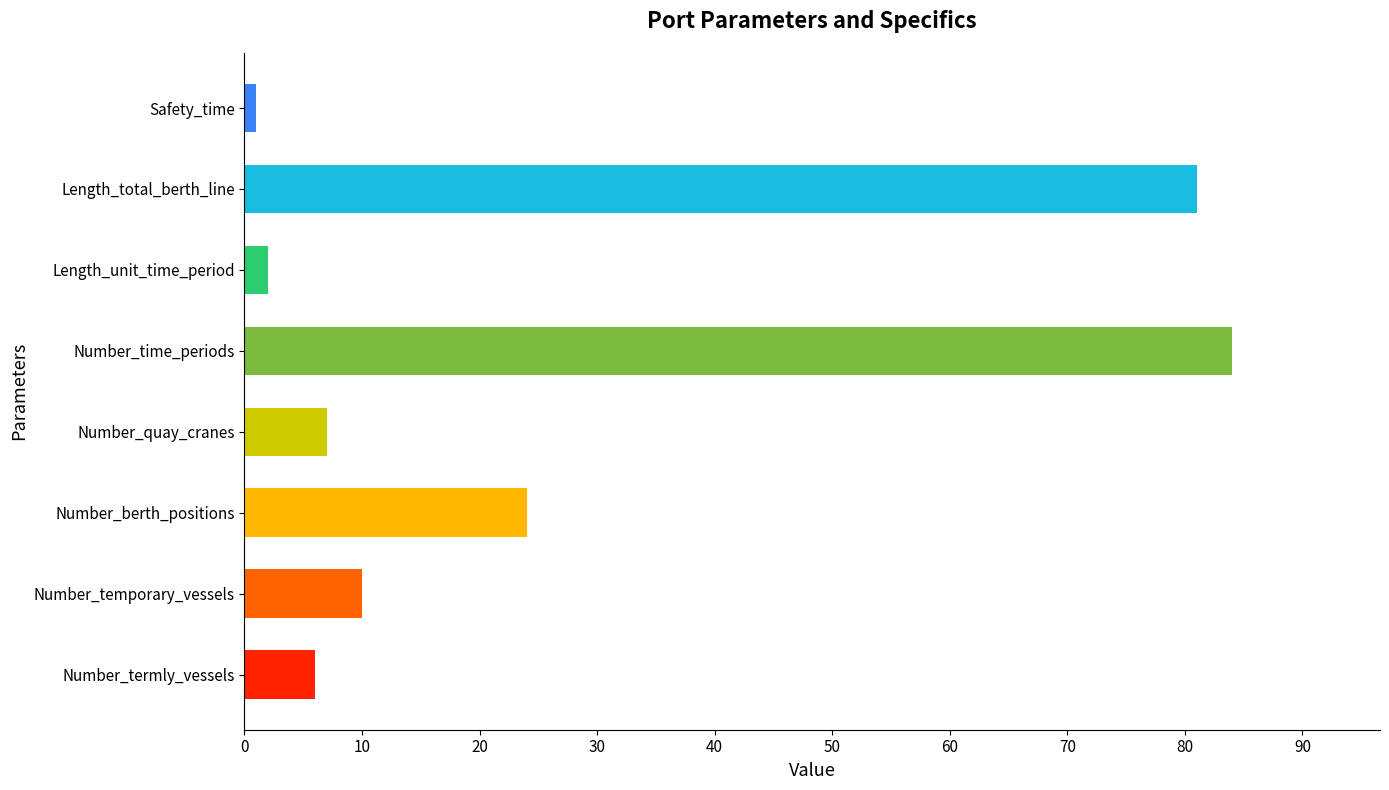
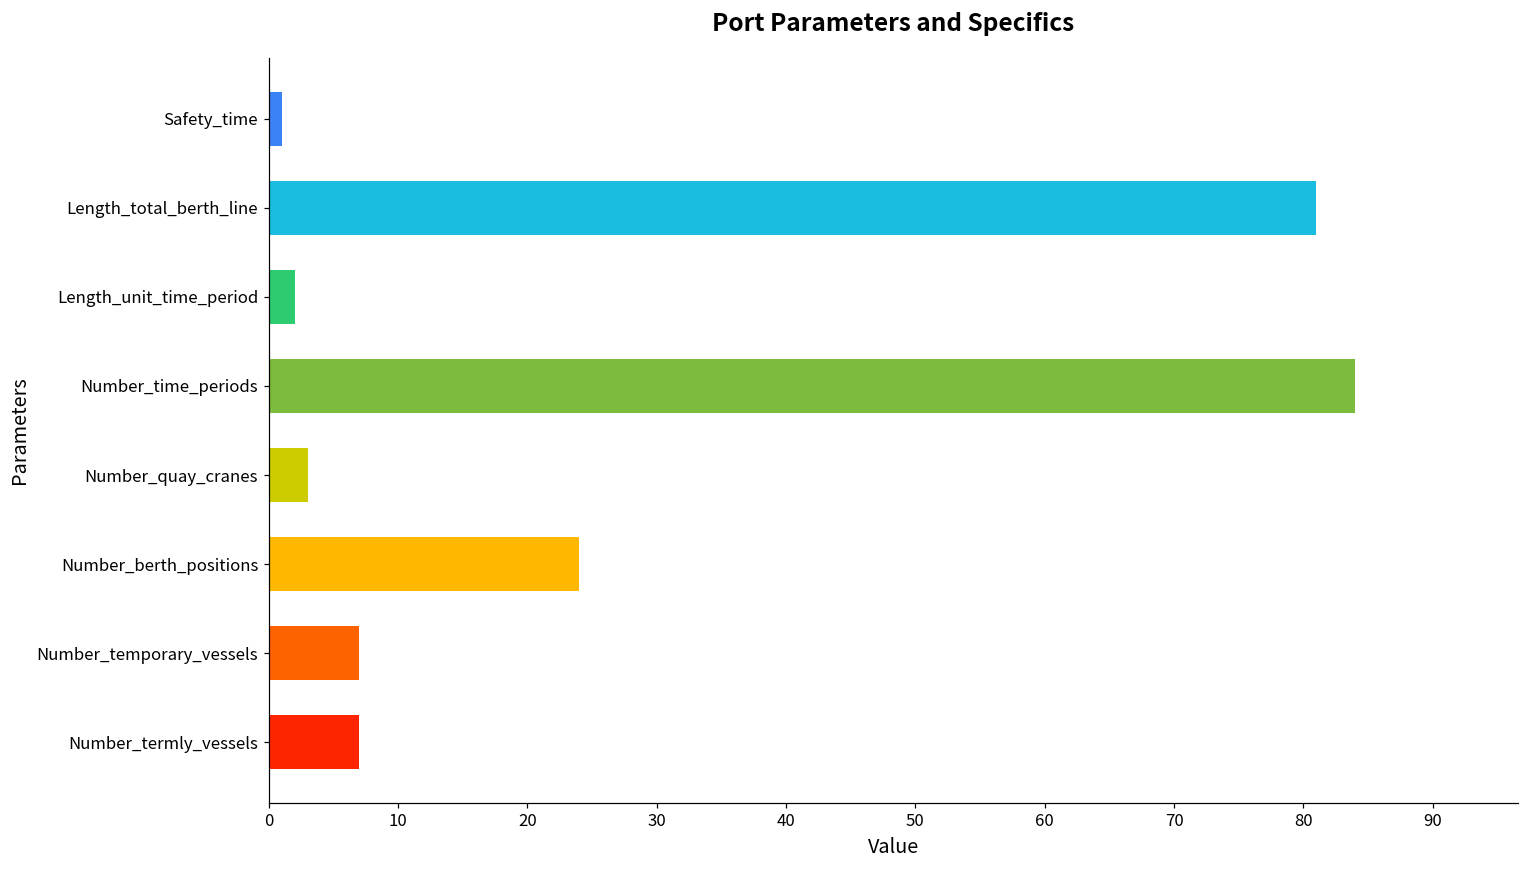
  {
    "Safety_time": 1,
    "Length_total_berth_line": 81,
    "Length_unit_time_period": 2,
    "Number_time_periods": 84,
-   "Number_quay_cranes": 7,
+   "Number_quay_cranes": 3,
    "Number_berth_positions": 24,
-   "Number_temporary_vessels": 10,
-   "Number_termly_vessels": 6
+   "Number_temporary_vessels": 7,
+   "Number_termly_vessels": 7
  }
